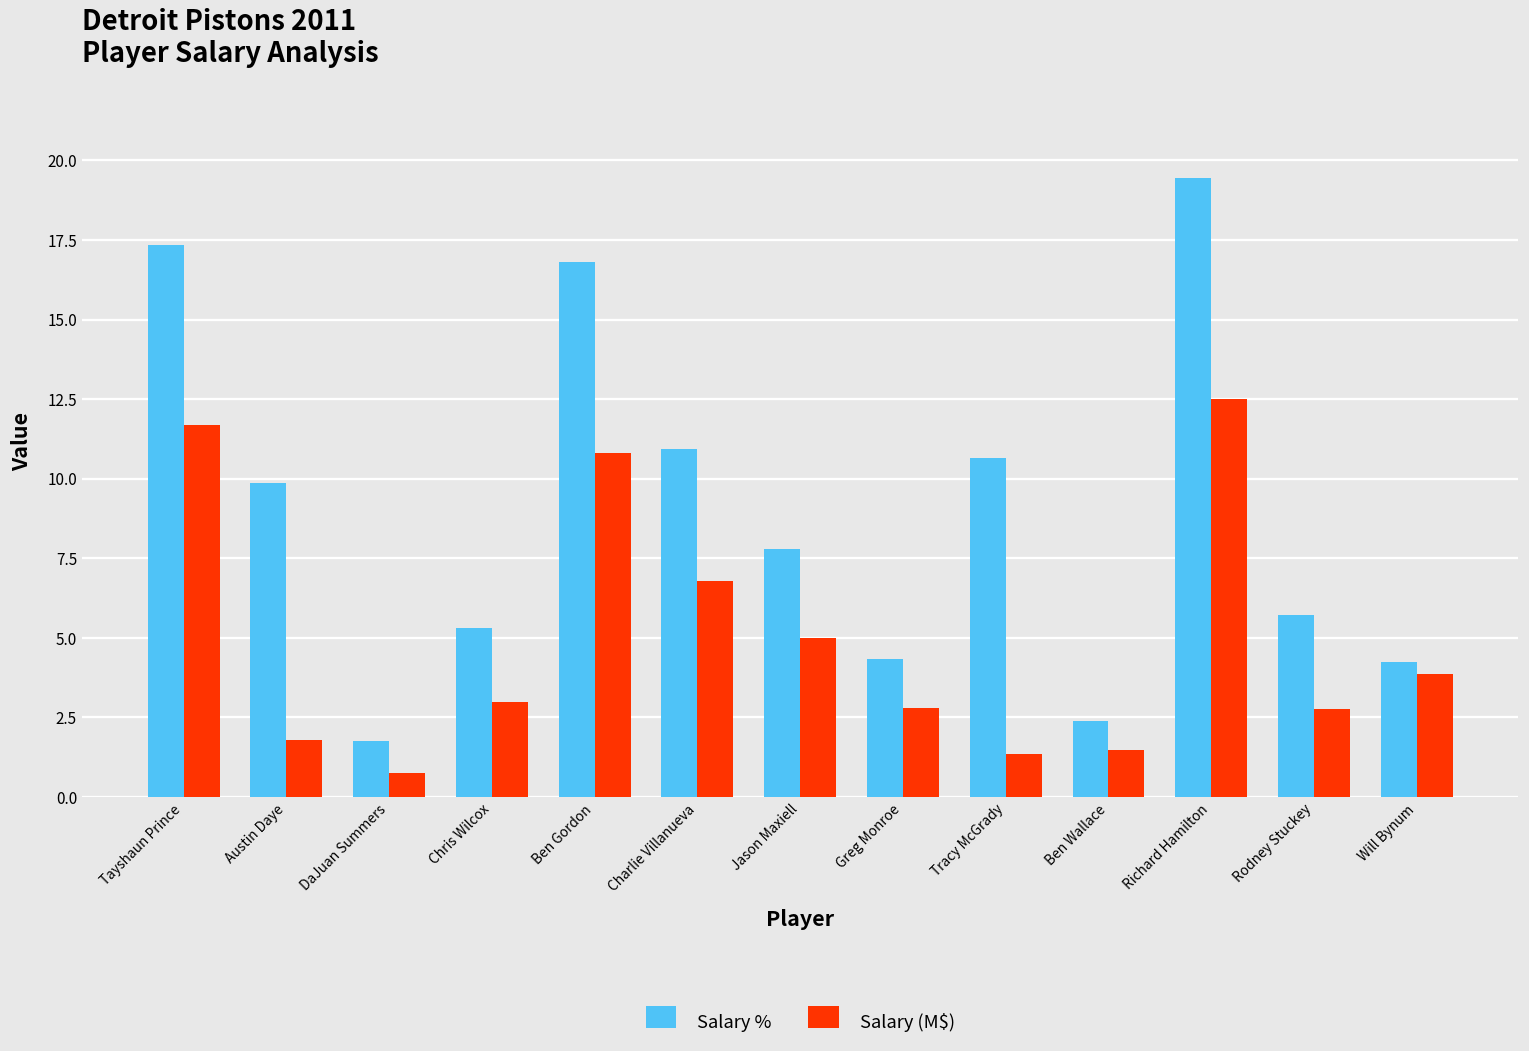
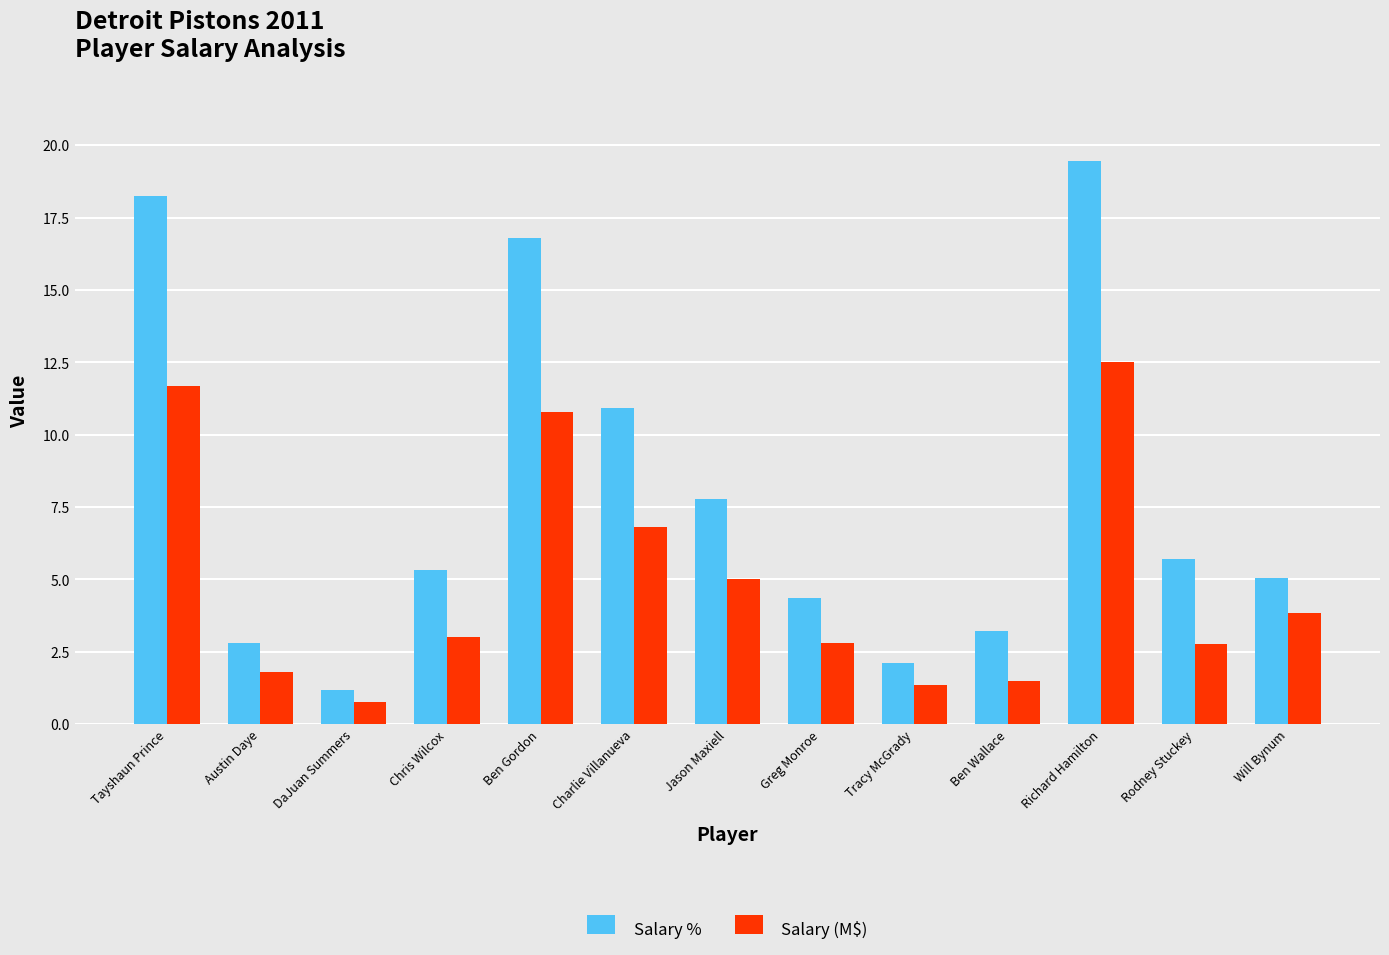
  {
    "Salary %": {
-     "Tayshaun Prince": 17.3,
-     "Austin Daye": 9.9,
-     "DaJuan Summers": 1.8,
+     "Tayshaun Prince": 18.3,
+     "Austin Daye": 2.8,
+     "DaJuan Summers": 1.2,
      "Chris Wilcox": 5.3,
      "Ben Gordon": 16.8,
      "Charlie Villanueva": 10.9,
      "Jason Maxiell": 7.8,
      "Greg Monroe": 4.4,
-     "Tracy McGrady": 10.6,
-     "Ben Wallace": 2.4,
+     "Tracy McGrady": 2.1,
+     "Ben Wallace": 3.2,
      "Richard Hamilton": 19.4,
      "Rodney Stuckey": 5.7,
-     "Will Bynum": 4.2
+     "Will Bynum": 5.1
    },
    "Salary (M$)": {
      "Tayshaun Prince": 11.7,
      "Austin Daye": 1.8,
      "DaJuan Summers": 0.8,
      "Chris Wilcox": 3.0,
      "Ben Gordon": 10.8,
      "Charlie Villanueva": 6.8,
      "Jason Maxiell": 5.0,
      "Greg Monroe": 2.8,
      "Tracy McGrady": 1.4,
      "Ben Wallace": 1.5,
      "Richard Hamilton": 12.5,
      "Rodney Stuckey": 2.8,
      "Will Bynum": 3.9
    }
  }
